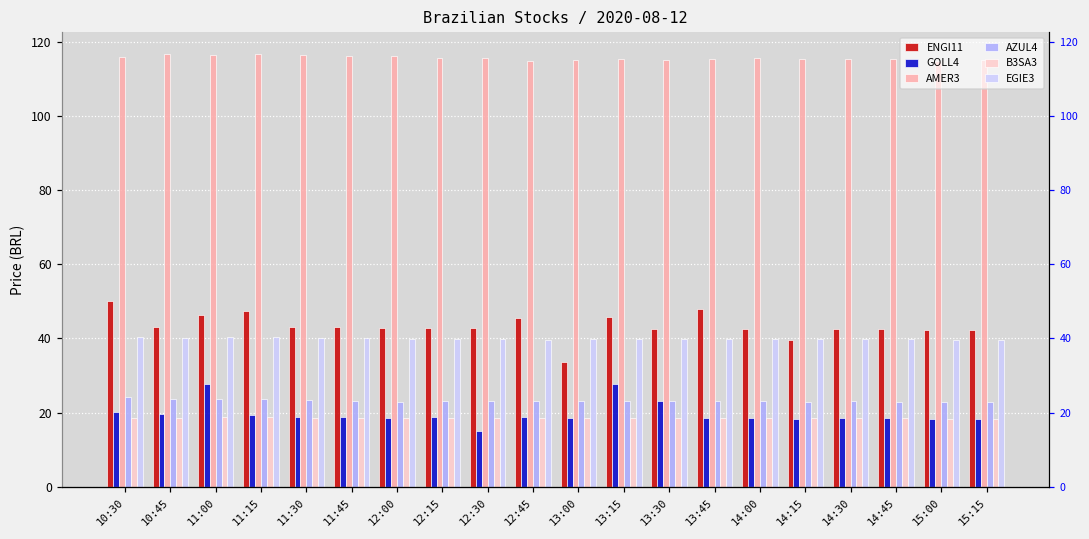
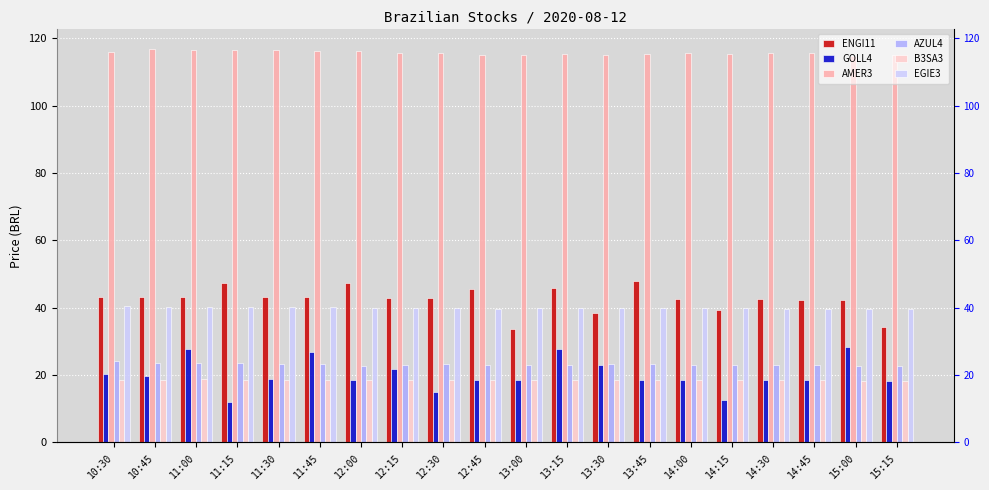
  {
    "ENGI11": {
-     "10:30": 50,
+     "10:30": 43,
      "10:45": 43,
-     "11:00": 46,
+     "11:00": 43,
      "11:15": 47,
      "11:30": 43,
      "11:45": 43,
-     "12:00": 43,
+     "12:00": 47,
      "12:15": 43,
      "12:30": 43,
      "12:45": 45,
      "13:00": 34,
      "13:15": 46,
-     "13:30": 43,
+     "13:30": 38,
      "13:45": 48,
      "14:00": 43,
      "14:15": 39,
      "14:30": 43,
      "14:45": 42,
      "15:00": 42,
-     "15:15": 42
+     "15:15": 34
    },
    "GOLL4": {
      "10:30": 20,
      "10:45": 20,
      "11:00": 28,
-     "11:15": 19,
+     "11:15": 12,
      "11:30": 19,
-     "11:45": 19,
+     "11:45": 27,
      "12:00": 19,
-     "12:15": 19,
+     "12:15": 22,
      "12:30": 15,
      "12:45": 19,
      "13:00": 19,
      "13:15": 28,
      "13:30": 23,
      "13:45": 19,
      "14:00": 19,
-     "14:15": 18,
+     "14:15": 13,
      "14:30": 18,
      "14:45": 18,
-     "15:00": 18,
+     "15:00": 28,
      "15:15": 18
    }
  }
